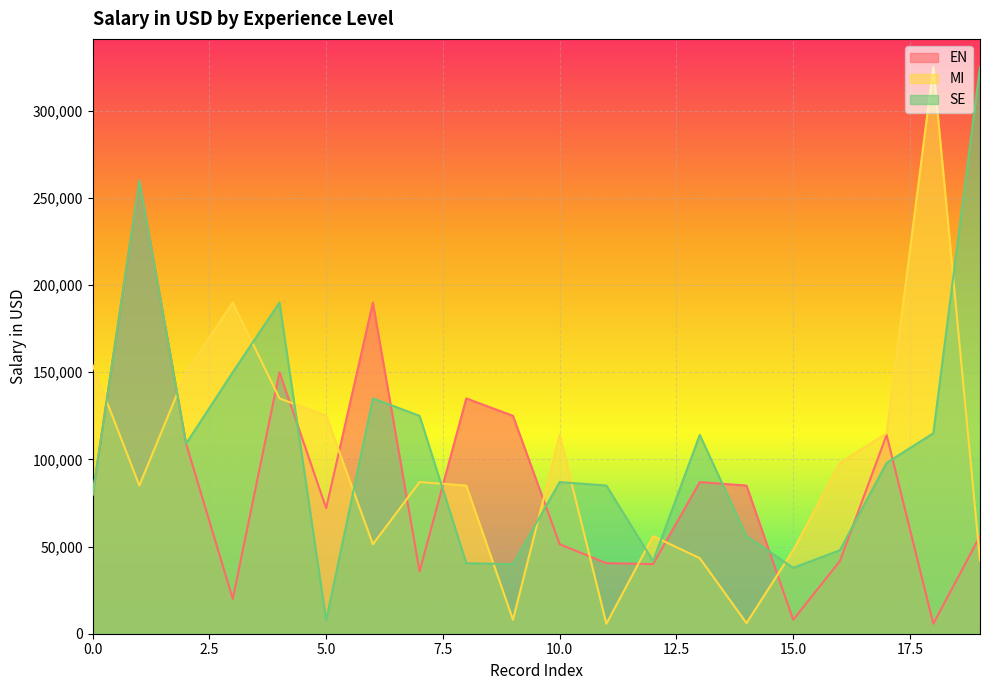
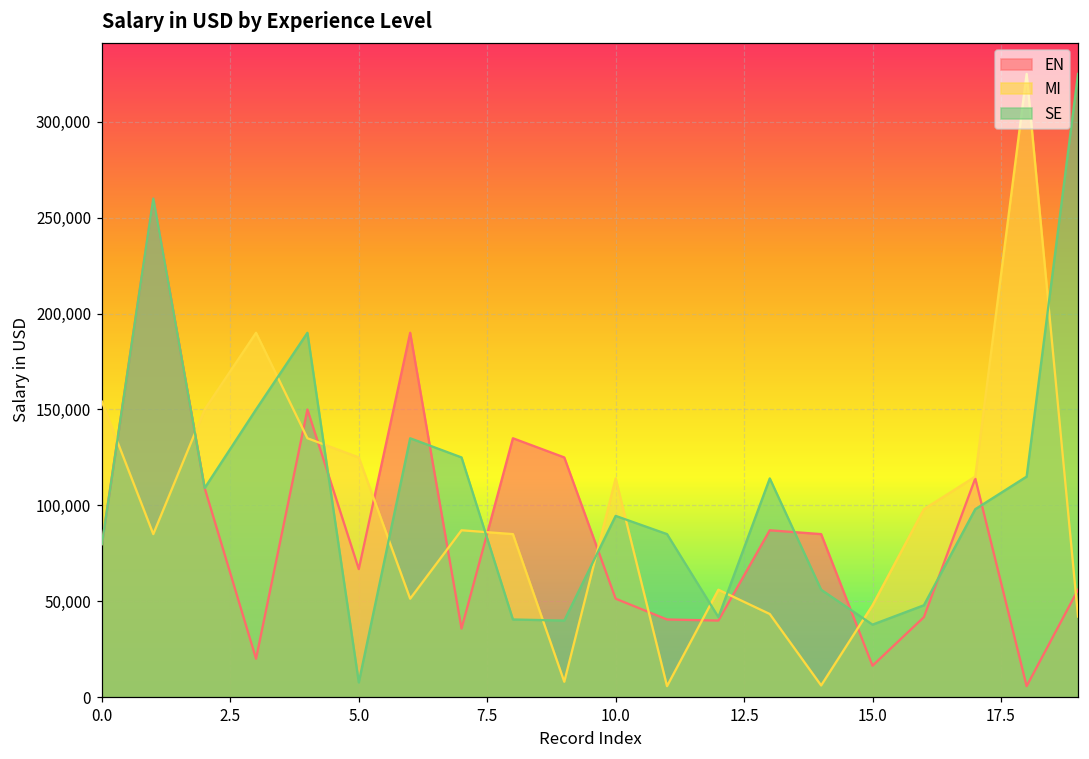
  {
    "EN": {
-     "5.0": "72,000",
+     "5.0": "67,000",
      "10.0": "51,000",
-     "15.0": "8,000"
+     "15.0": "16,000"
    },
    "MI": {
      "0.0": "154,000",
      "5.0": "125,000",
      "10.0": "114,000",
      "15.0": "48,000"
    },
    "SE": {
      "5.0": "8,000",
-     "10.0": "87,000",
+     "10.0": "95,000",
      "15.0": "38,000"
    }
  }
